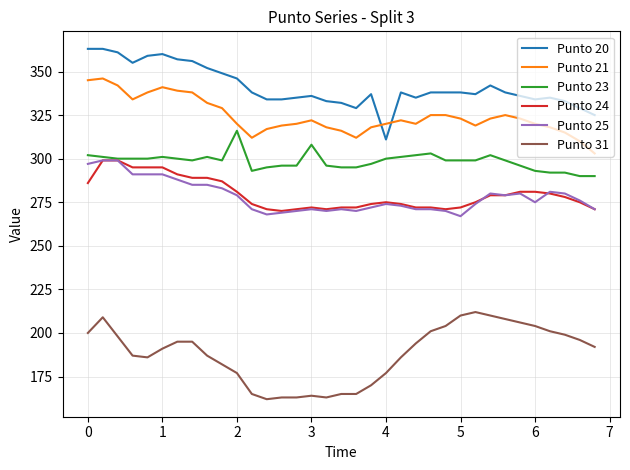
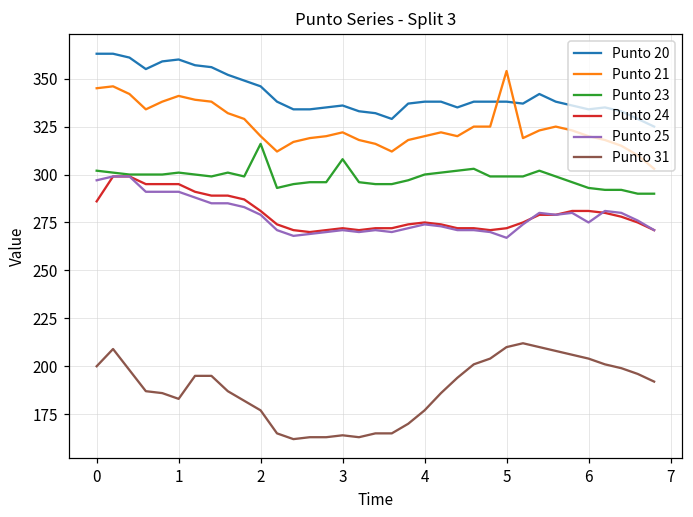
  {
    "Punto 20": {
      "0": 363,
      "1": 360,
      "2": 346,
      "3": 336,
-     "4": 311,
+     "4": 338,
      "5": 338
    },
    "Punto 21": {
      "0": 345,
      "1": 341,
      "2": 320,
      "3": 322,
      "4": 320,
-     "5": 323
+     "5": 354
    },
    "Punto 23": {
      "0": 302,
      "1": 301,
      "2": 316,
      "3": 308,
      "4": 300,
      "5": 299,
      "6": 293
    },
    "Punto 24": {
      "0": 286,
      "1": 295,
      "2": 281,
      "5": 272,
      "6": 281
    },
    "Punto 25": {
      "0": 297,
      "1": 291,
      "2": 279,
      "5": 267,
      "6": 275
    },
    "Punto 31": {
      "0": 200,
-     "1": 191,
+     "1": 183,
      "2": 177,
      "3": 164,
      "4": 177,
      "5": 210,
      "6": 204
    }
  }
